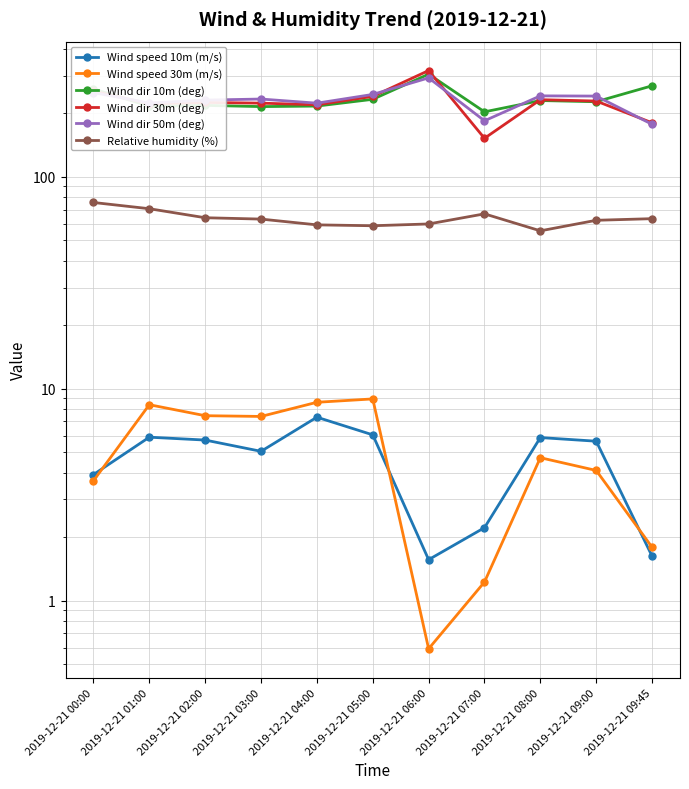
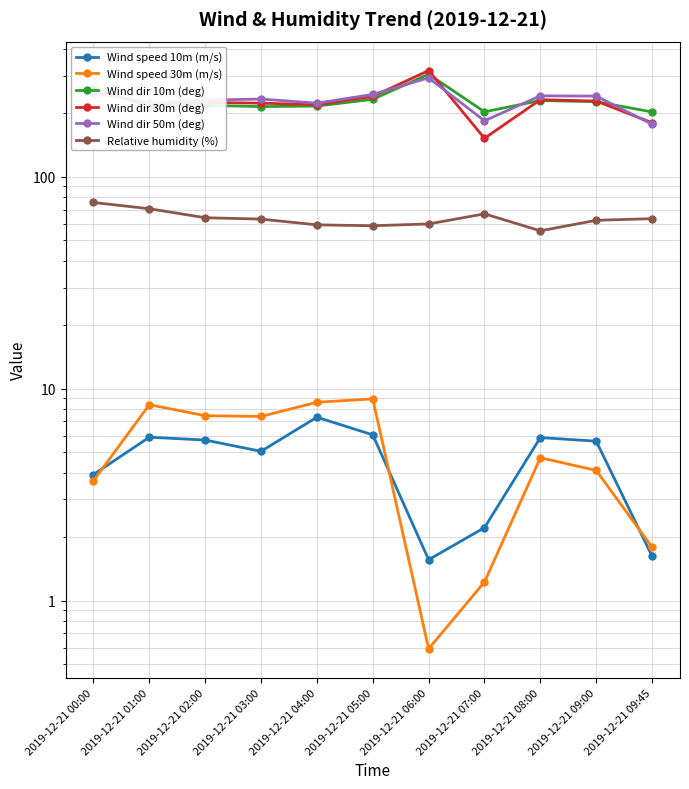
  {
    "Wind speed 10m (m/s)": {
      "2019-12-21 00:00": 4,
      "2019-12-21 01:00": 6,
      "2019-12-21 02:00": 5.7,
      "2019-12-21 03:00": 5,
      "2019-12-21 04:00": 7.3,
      "2019-12-21 05:00": 6,
      "2019-12-21 06:00": 1.6,
      "2019-12-21 07:00": 2.2,
      "2019-12-21 08:00": 6,
      "2019-12-21 09:00": 5.6,
      "2019-12-21 09:45": 1.6
    },
    "Wind speed 30m (m/s)": {
      "2019-12-21 00:00": 3.7,
      "2019-12-21 01:00": 8.4,
      "2019-12-21 02:00": 7.5,
      "2019-12-21 03:00": 7.4,
      "2019-12-21 04:00": 8.6,
      "2019-12-21 05:00": 9,
      "2019-12-21 06:00": 0.59,
      "2019-12-21 07:00": 1.2,
      "2019-12-21 08:00": 4.7,
      "2019-12-21 09:00": 4,
      "2019-12-21 09:45": 1.8
    },
    "Wind dir 10m (deg)": {
      "2019-12-21 03:00": 210,
      "2019-12-21 05:00": 230,
      "2019-12-21 06:00": 300,
      "2019-12-21 07:00": 200,
-     "2019-12-21 09:45": 270
+     "2019-12-21 09:45": 200
    },
    "Wind dir 30m (deg)": {
      "2019-12-21 03:00": 220,
      "2019-12-21 06:00": 320,
      "2019-12-21 07:00": 150
    },
    "Wind dir 50m (deg)": {
      "2019-12-21 03:00": 230,
      "2019-12-21 06:00": 290,
      "2019-12-21 07:00": 180,
      "2019-12-21 08:00": 240,
      "2019-12-21 09:00": 240
    },
    "Relative humidity (%)": {
      "2019-12-21 00:00": 76,
      "2019-12-21 01:00": 71,
      "2019-12-21 02:00": 64,
      "2019-12-21 03:00": 63,
      "2019-12-21 04:00": 59,
      "2019-12-21 05:00": 59,
      "2019-12-21 06:00": 60,
      "2019-12-21 07:00": 67,
      "2019-12-21 08:00": 56,
      "2019-12-21 09:00": 62,
      "2019-12-21 09:45": 63
    }
  }
